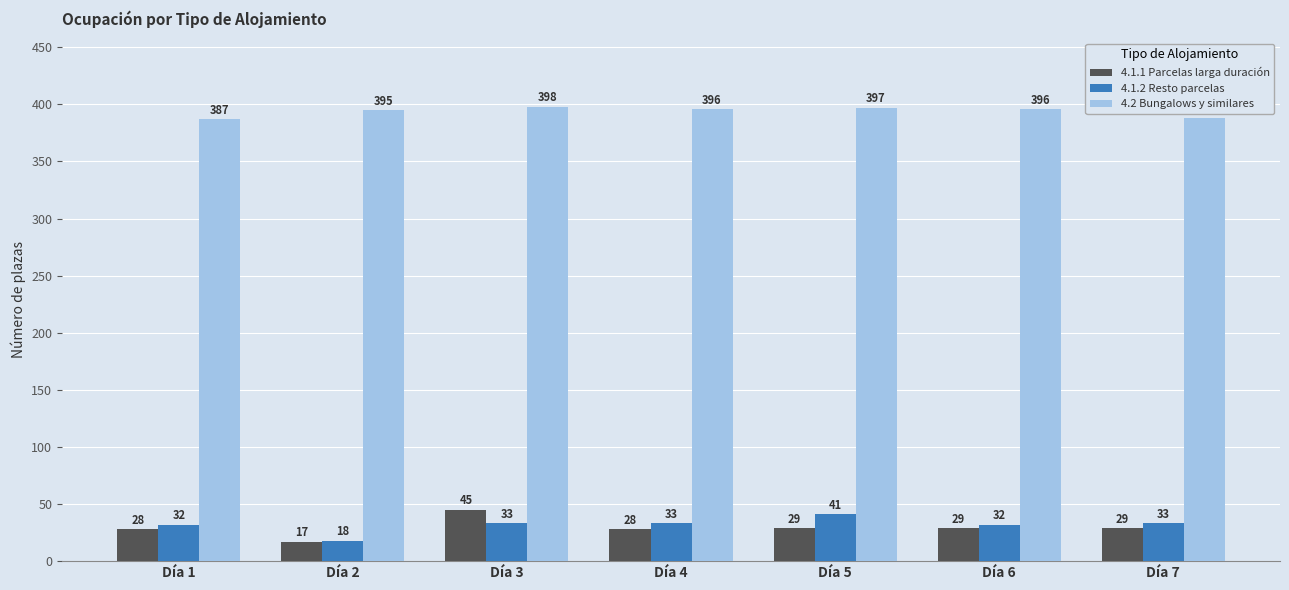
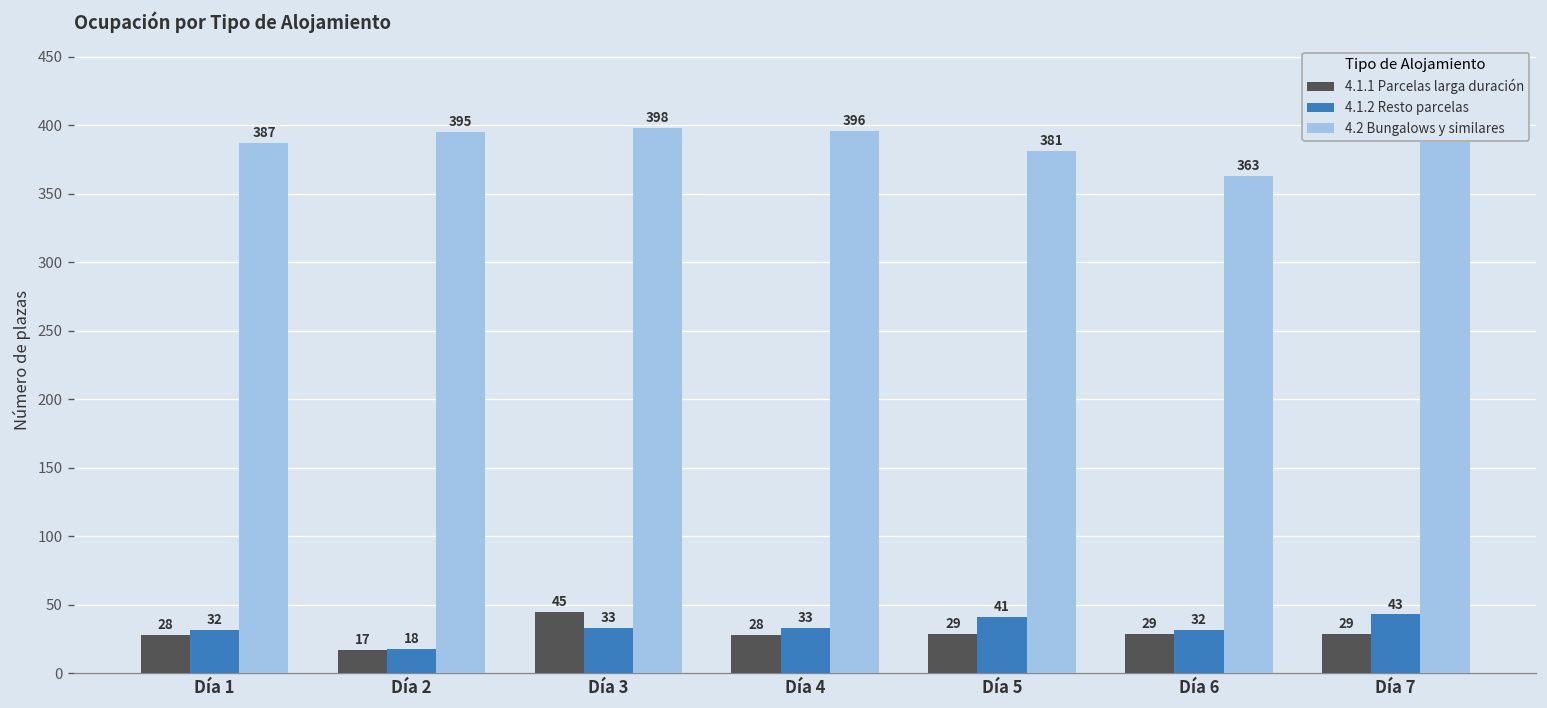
  {
    "4.1.1 Parcelas larga duración": {
      "Día 1": 28,
      "Día 2": 17,
      "Día 3": 45,
      "Día 4": 28,
      "Día 5": 29,
      "Día 6": 29,
      "Día 7": 29
    },
    "4.1.2 Resto parcelas": {
      "Día 1": 32,
      "Día 2": 18,
      "Día 3": 33,
      "Día 4": 33,
      "Día 5": 41,
      "Día 6": 32,
-     "Día 7": 33
+     "Día 7": 43
    },
    "4.2 Bungalows y similares": {
      "Día 1": 387,
      "Día 2": 395,
      "Día 3": 398,
      "Día 4": 396,
-     "Día 5": 397,
-     "Día 6": 396
+     "Día 5": 381,
+     "Día 6": 363
    }
  }
